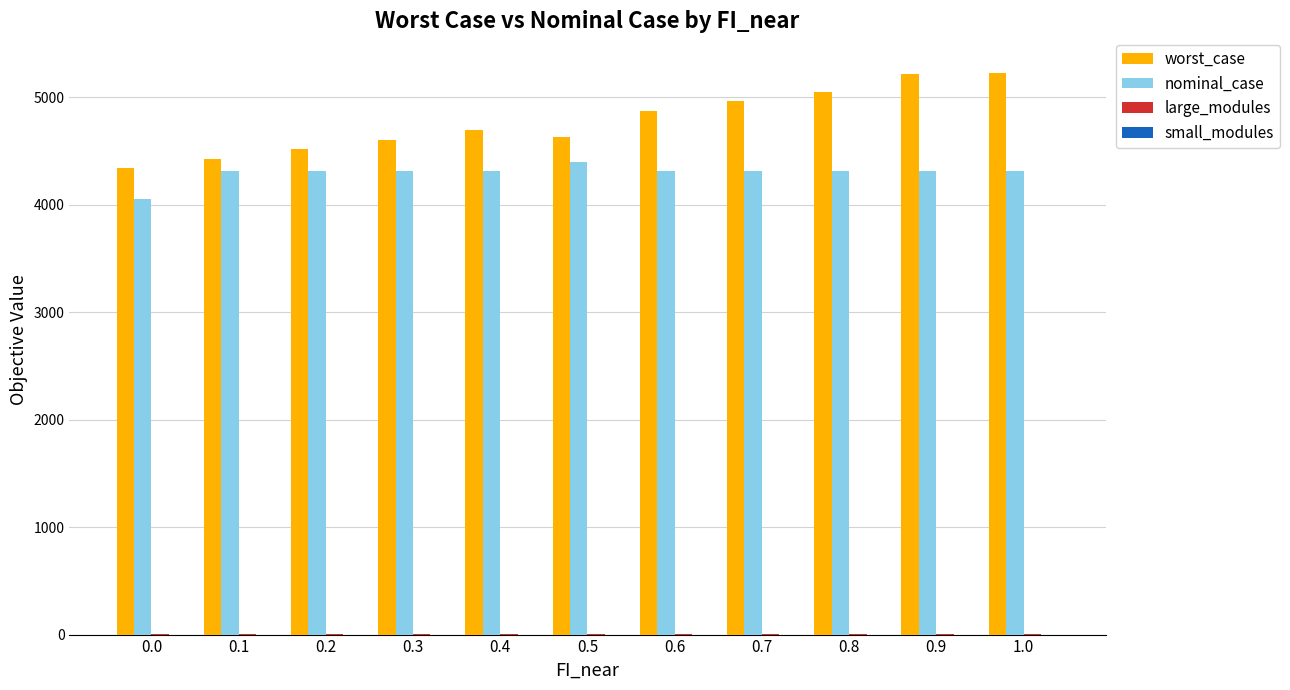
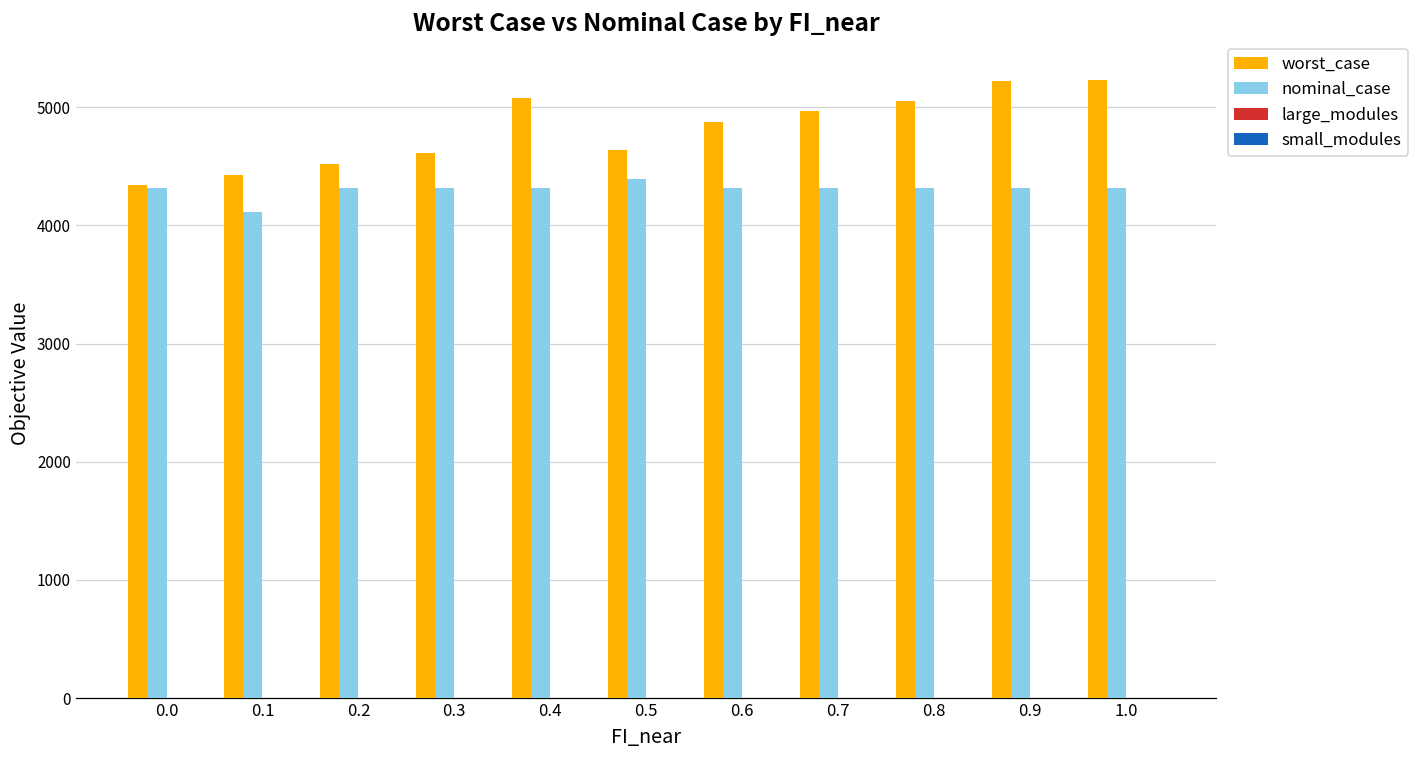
  {
    "worst_case": {
      "0.0": 4340,
      "0.1": 4430,
      "0.2": 4520,
      "0.3": 4610,
-     "0.4": 4700,
+     "0.4": 5080,
      "0.5": 4640,
      "0.6": 4880,
      "0.7": 4970,
      "0.8": 5060,
      "0.9": 5220,
      "1.0": 5230
    },
    "nominal_case": {
-     "0.0": 4050,
-     "0.1": 4320,
+     "0.0": 4320,
+     "0.1": 4110,
      "0.2": 4320,
      "0.3": 4320,
      "0.4": 4320,
      "0.5": 4400,
      "0.6": 4320,
      "0.7": 4320,
      "0.8": 4320,
      "0.9": 4320,
      "1.0": 4320
    },
    "small_modules": {
      "0.0": 0,
      "0.1": 0,
      "0.2": 0,
      "0.3": 0,
      "0.4": 0,
      "0.5": 0,
      "0.6": 0,
      "0.7": 0,
      "0.8": 0,
      "0.9": 0,
      "1.0": 0
    }
  }
